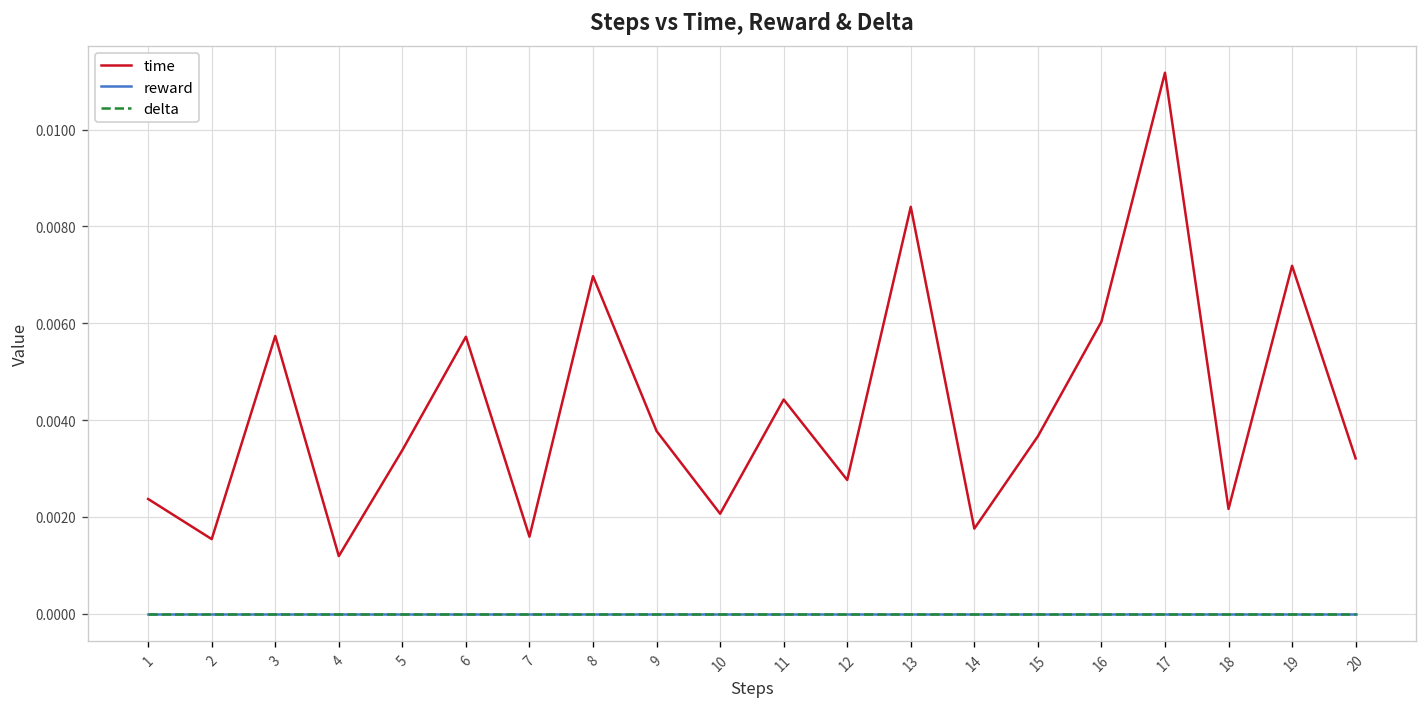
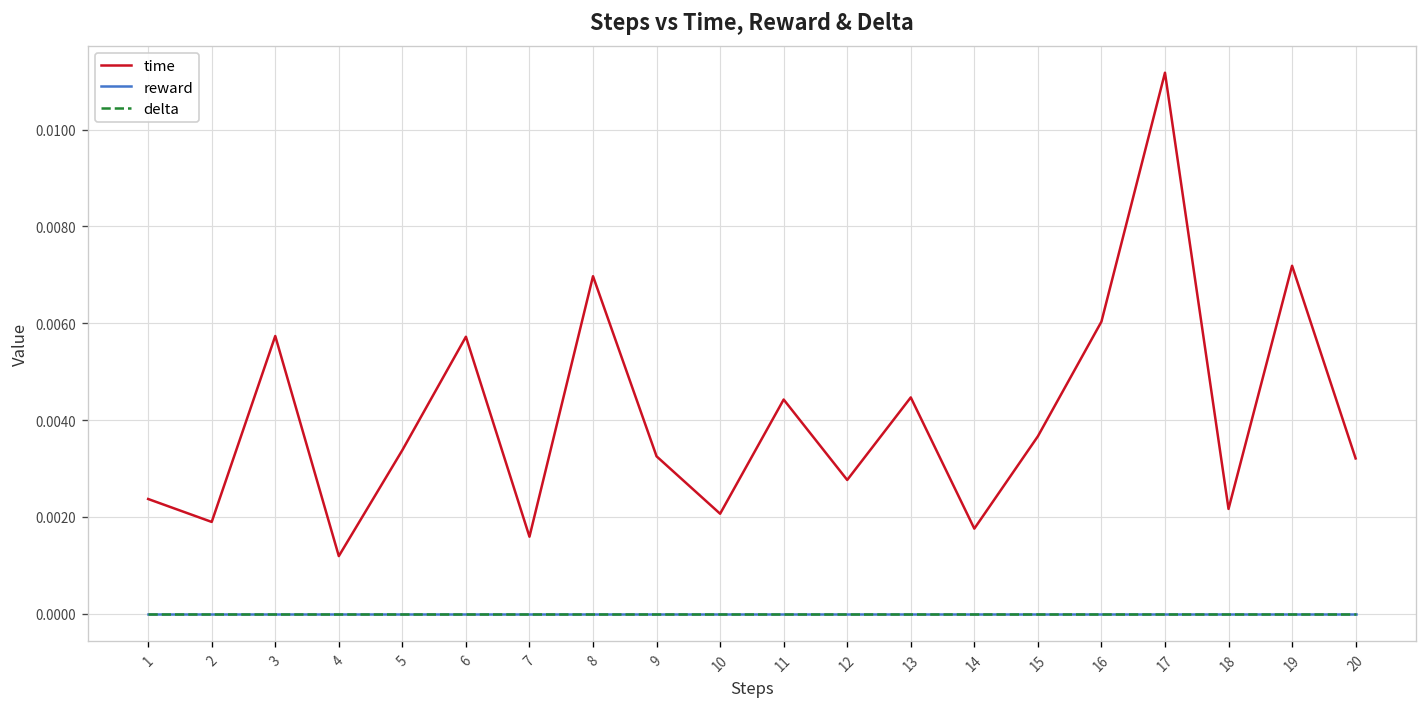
  {
    "time": {
      "1": 0.0024,
-     "2": 0.0015,
+     "2": 0.0019,
      "3": 0.0057,
      "4": 0.0012,
      "5": 0.0034,
      "6": 0.0057,
      "7": 0.0016,
      "8": 0.0070,
-     "9": 0.0038,
+     "9": 0.0033,
      "10": 0.0021,
      "11": 0.0044,
      "12": 0.0028,
-     "13": 0.0084,
+     "13": 0.0045,
      "14": 0.0018,
      "15": 0.0037,
      "16": 0.0060,
      "17": 0.0112,
      "18": 0.0022,
      "19": 0.0072,
      "20": 0.0032
    },
    "delta": {
      "1": 0.0000,
      "2": 0.0000,
      "3": 0.0000,
      "4": 0.0000,
      "5": 0.0000,
      "6": 0.0000,
      "7": 0.0000,
      "8": 0.0000,
      "9": 0.0000,
      "10": 0.0000,
      "11": 0.0000,
      "12": 0.0000,
      "13": 0.0000,
      "14": 0.0000,
      "15": 0.0000,
      "16": 0.0000,
      "17": 0.0000,
      "18": 0.0000,
      "19": 0.0000,
      "20": 0.0000
    }
  }
